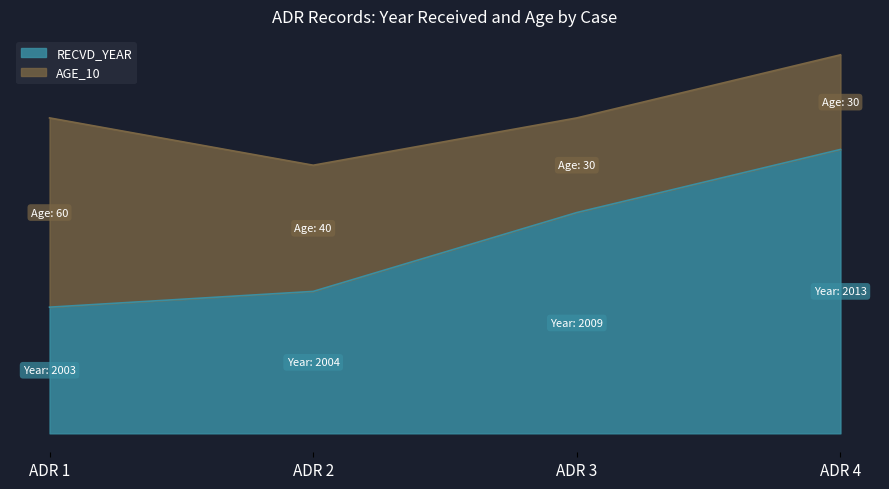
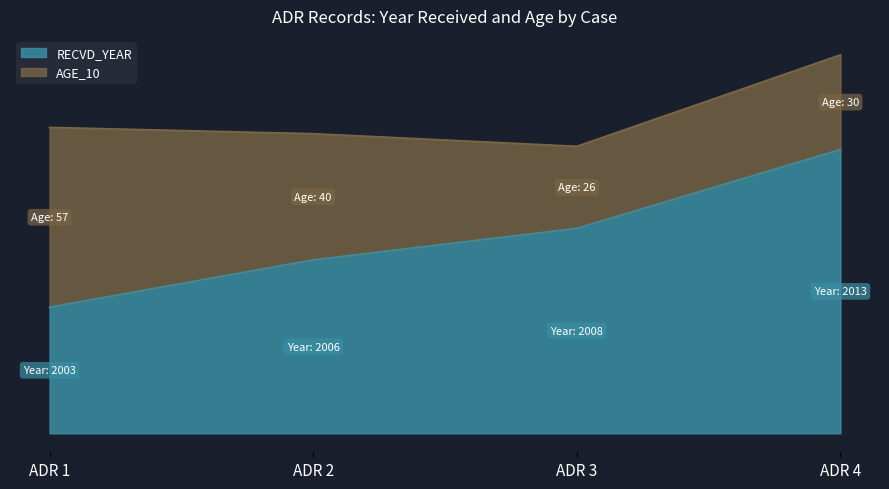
  {
    "RECVD_YEAR": {
-     "ADR 2": 2004,
-     "ADR 3": 2009
+     "ADR 2": 2006,
+     "ADR 3": 2008
    },
    "AGE_10": {
-     "ADR 1": 60,
-     "ADR 3": 30
+     "ADR 1": 57,
+     "ADR 3": 26
    }
  }
